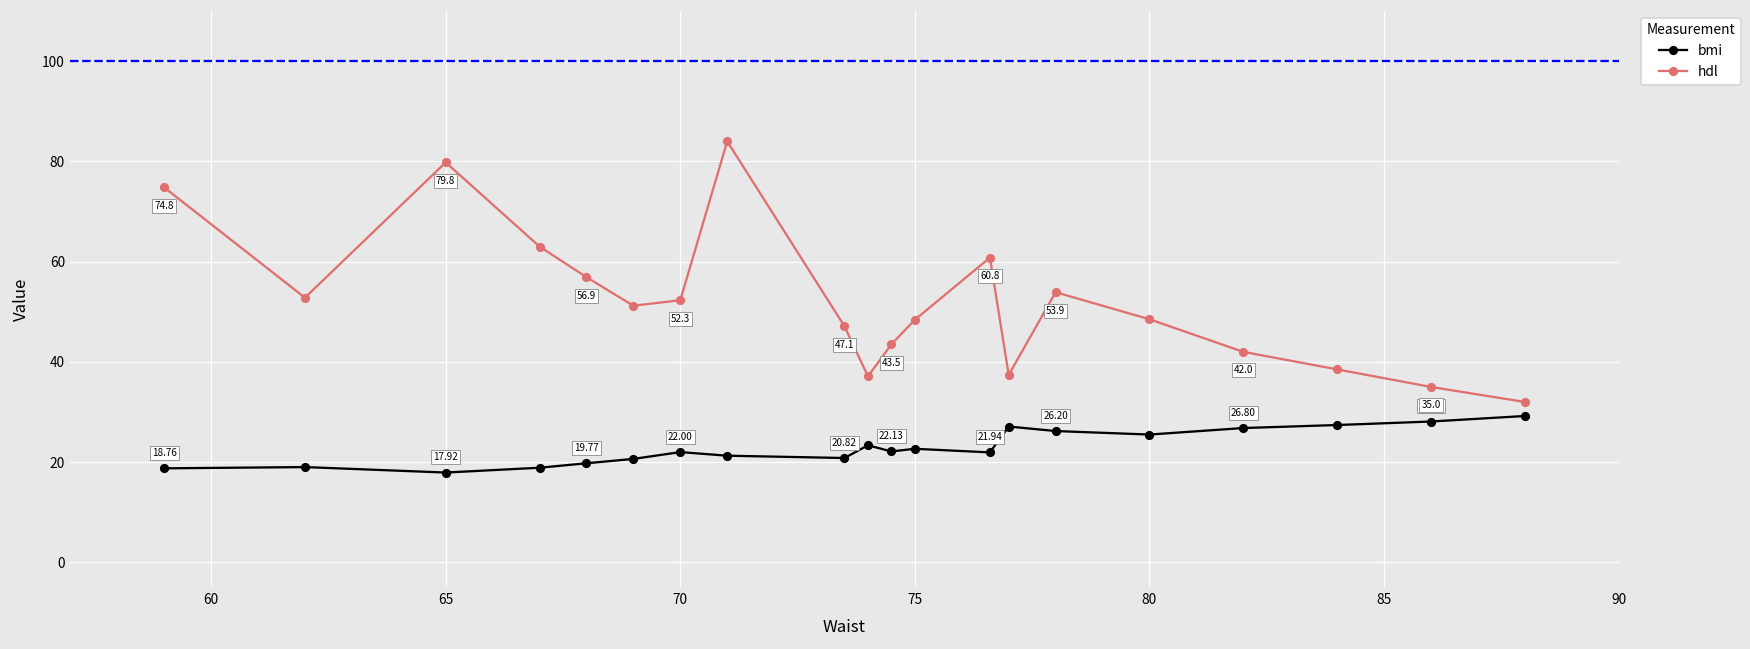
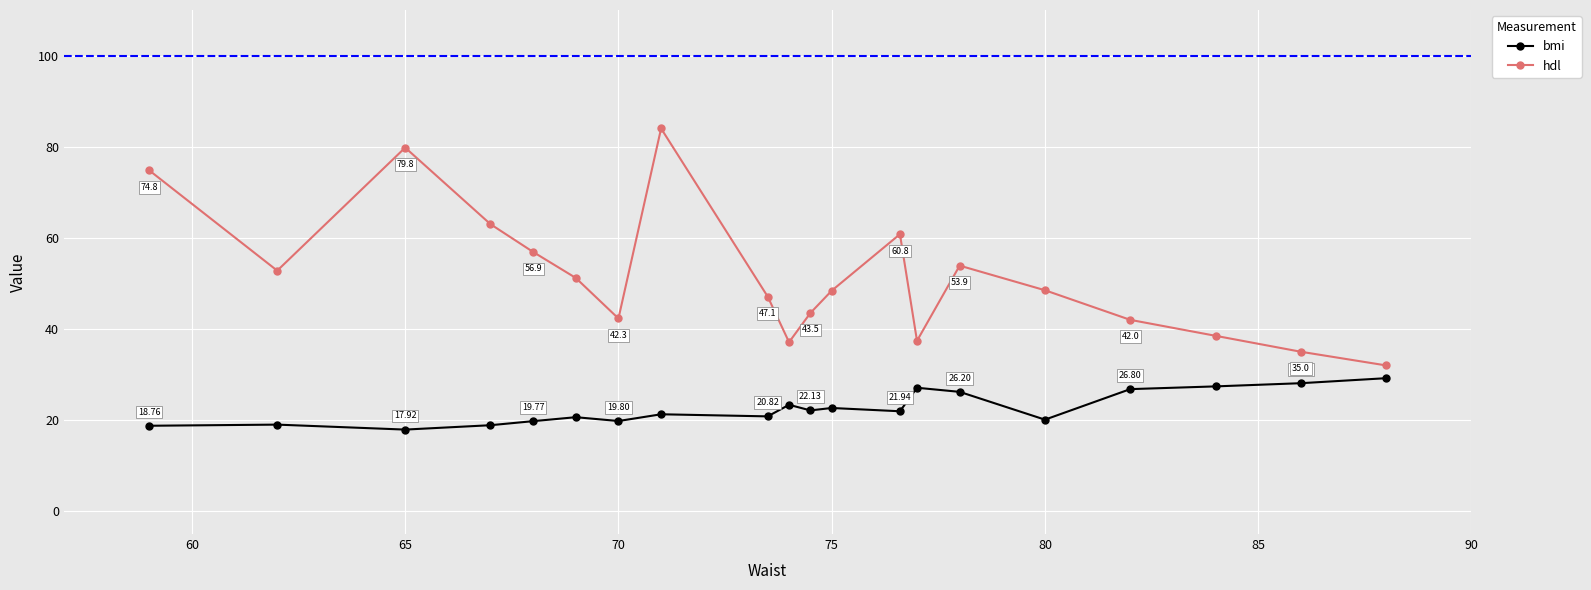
  {
    "bmi": {
-     "70": 22.00,
-     "80": 26
+     "70": 19.80,
+     "80": 20
    },
    "hdl": {
-     "70": 52.3
+     "70": 42.3
    }
  }
